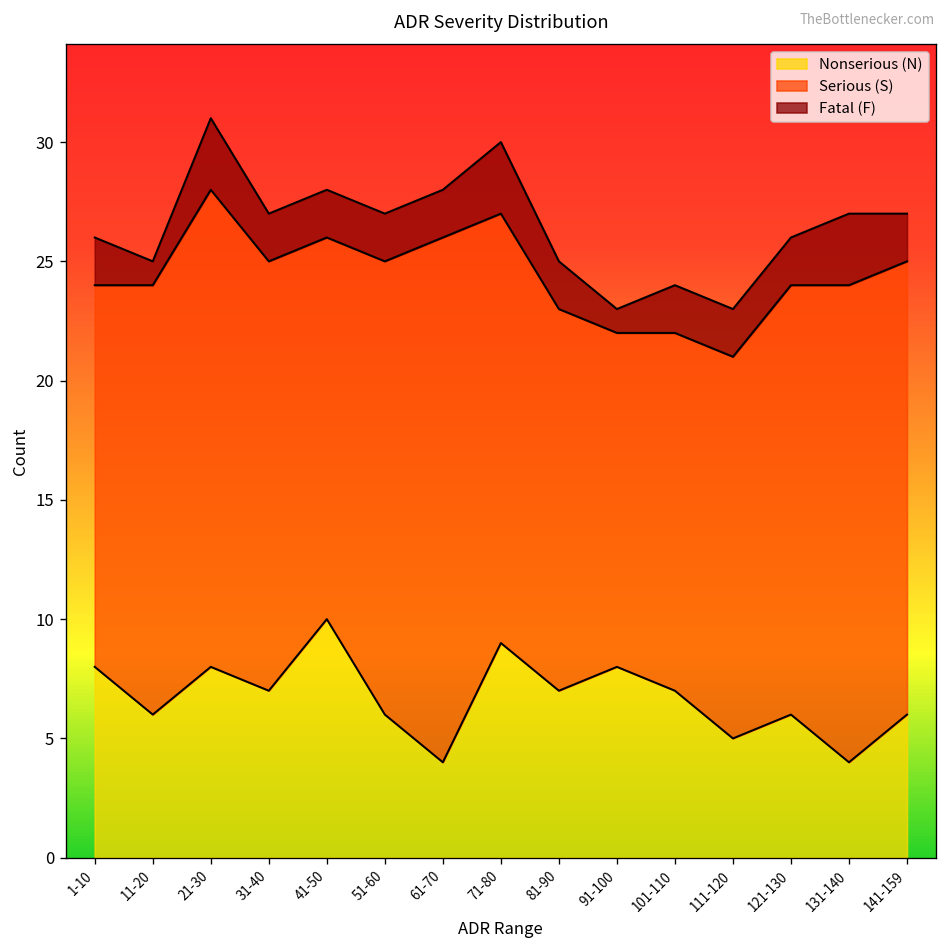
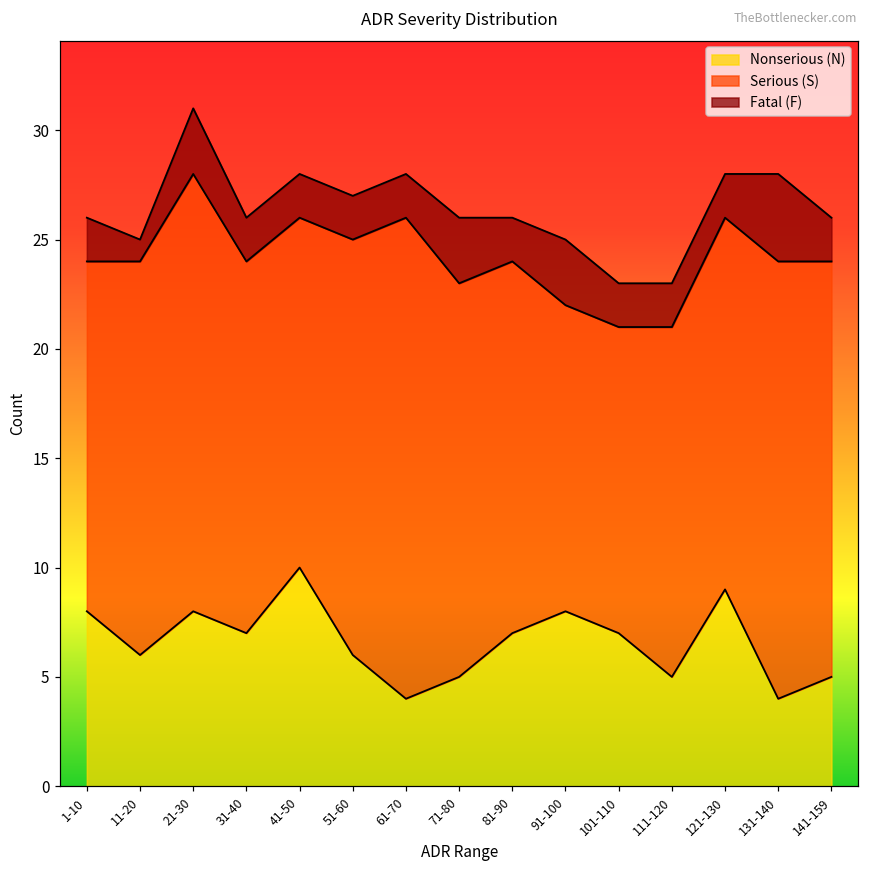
  {
    "Nonserious (N)": {
      "1-10": 8,
      "11-20": 6,
      "21-30": 8,
      "31-40": 7,
      "41-50": 10,
      "51-60": 6,
      "61-70": 4,
-     "71-80": 9,
+     "71-80": 5,
      "81-90": 7,
      "91-100": 8,
      "101-110": 7,
      "111-120": 5,
-     "121-130": 6,
+     "121-130": 9,
      "131-140": 4,
-     "141-159": 6
+     "141-159": 5
    },
    "Serious (S)": {
      "1-10": 16,
      "11-20": 18,
      "21-30": 20,
-     "31-40": 18,
+     "31-40": 17,
      "41-50": 16,
      "51-60": 19,
      "61-70": 22,
      "71-80": 18,
-     "81-90": 16,
+     "81-90": 17,
      "91-100": 14,
-     "101-110": 15,
+     "101-110": 14,
      "111-120": 16,
-     "121-130": 18,
+     "121-130": 17,
      "131-140": 20,
      "141-159": 19
    },
    "Fatal (F)": {
      "1-10": 2,
      "11-20": 1,
      "21-30": 3,
      "31-40": 2,
      "41-50": 2,
      "51-60": 2,
      "61-70": 2,
      "71-80": 3,
      "81-90": 2,
-     "91-100": 1,
+     "91-100": 3,
      "101-110": 2,
      "111-120": 2,
      "121-130": 2,
-     "131-140": 3,
+     "131-140": 4,
      "141-159": 2
    }
  }
